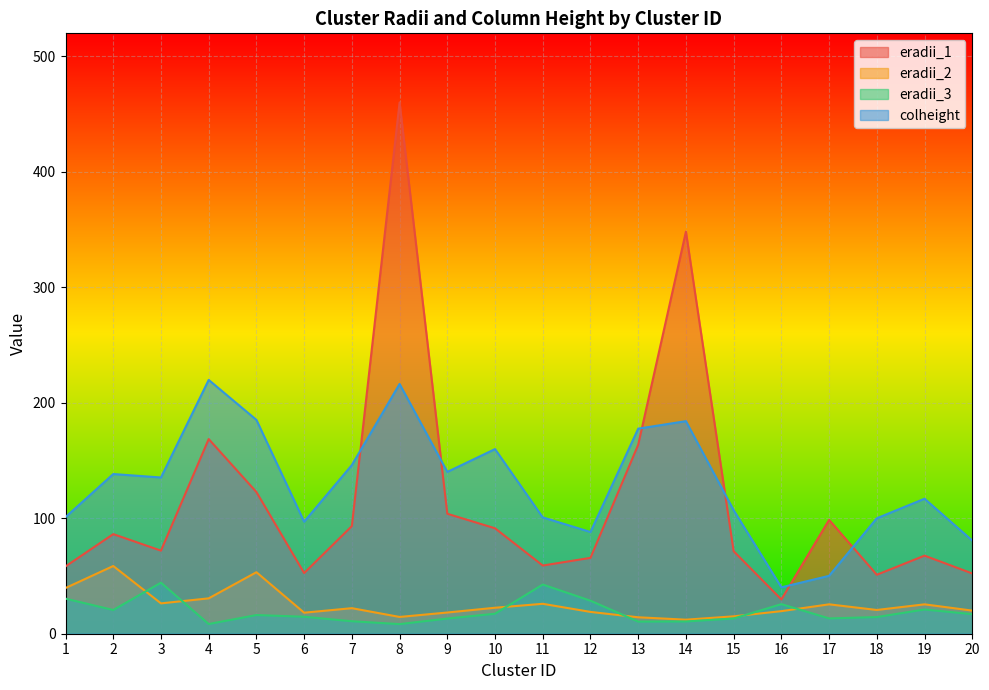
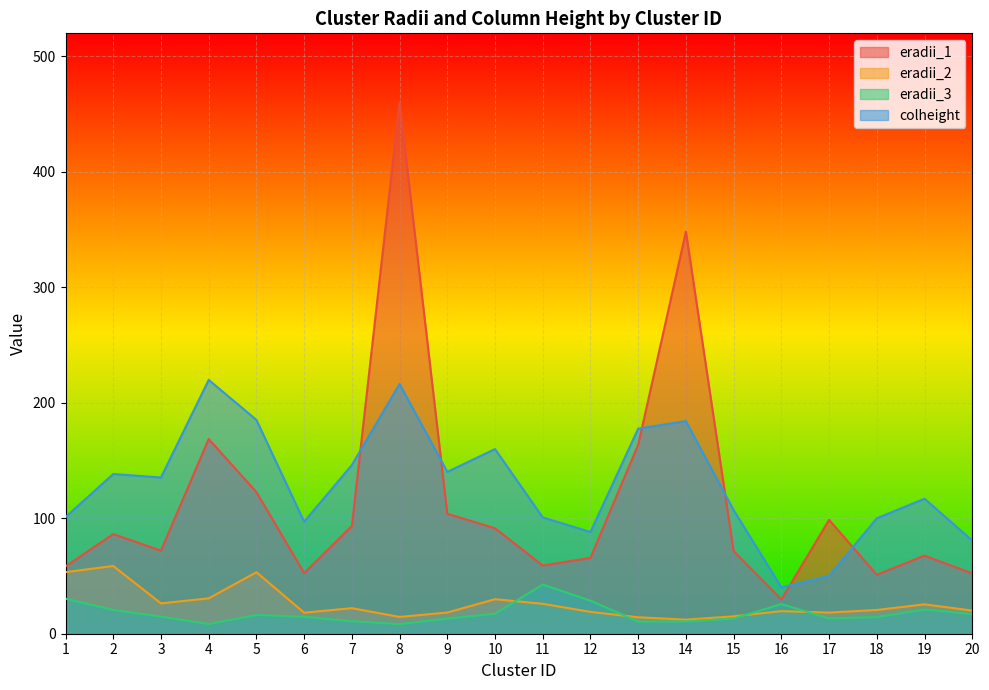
  {
    "eradii_1": {
      "1": 58,
      "2": 86,
      "3": 72,
      "4": 169,
      "5": 123,
      "6": 53,
      "7": 93,
      "8": 460,
      "9": 104,
      "10": 91,
      "11": 59,
      "12": 66,
      "13": 164,
      "14": 348,
      "15": 72,
      "16": 30,
      "17": 99,
      "18": 51,
      "19": 68,
      "20": 52
    },
    "eradii_2": {
-     "1": 40,
+     "1": 53,
      "2": 59,
      "3": 26,
      "4": 31,
      "5": 53,
      "6": 18,
      "7": 22,
      "8": 15,
      "9": 18,
-     "10": 23,
+     "10": 30,
      "11": 26,
      "12": 19,
      "13": 14,
      "16": 20,
-     "17": 25,
+     "17": 18,
      "18": 21,
      "19": 25,
      "20": 20
    },
    "eradii_3": {
      "1": 30,
      "2": 21,
-     "3": 44,
+     "3": 15,
      "4": 8,
      "5": 16,
      "6": 15,
      "7": 11,
      "8": 8,
      "9": 13,
      "10": 17,
      "11": 43,
      "12": 29,
      "13": 11,
      "16": 26,
      "17": 13,
      "18": 14,
      "19": 21,
      "20": 17
    },
    "colheight": {
      "1": 101,
      "2": 138,
      "3": 135,
      "4": 220,
      "5": 185,
      "6": 97,
      "7": 146,
      "8": 216,
      "9": 140,
      "10": 160,
      "11": 101,
      "12": 88,
      "13": 178,
      "14": 184,
      "15": 107,
      "16": 40,
      "17": 50,
      "18": 100,
      "19": 117,
      "20": 81
    }
  }
